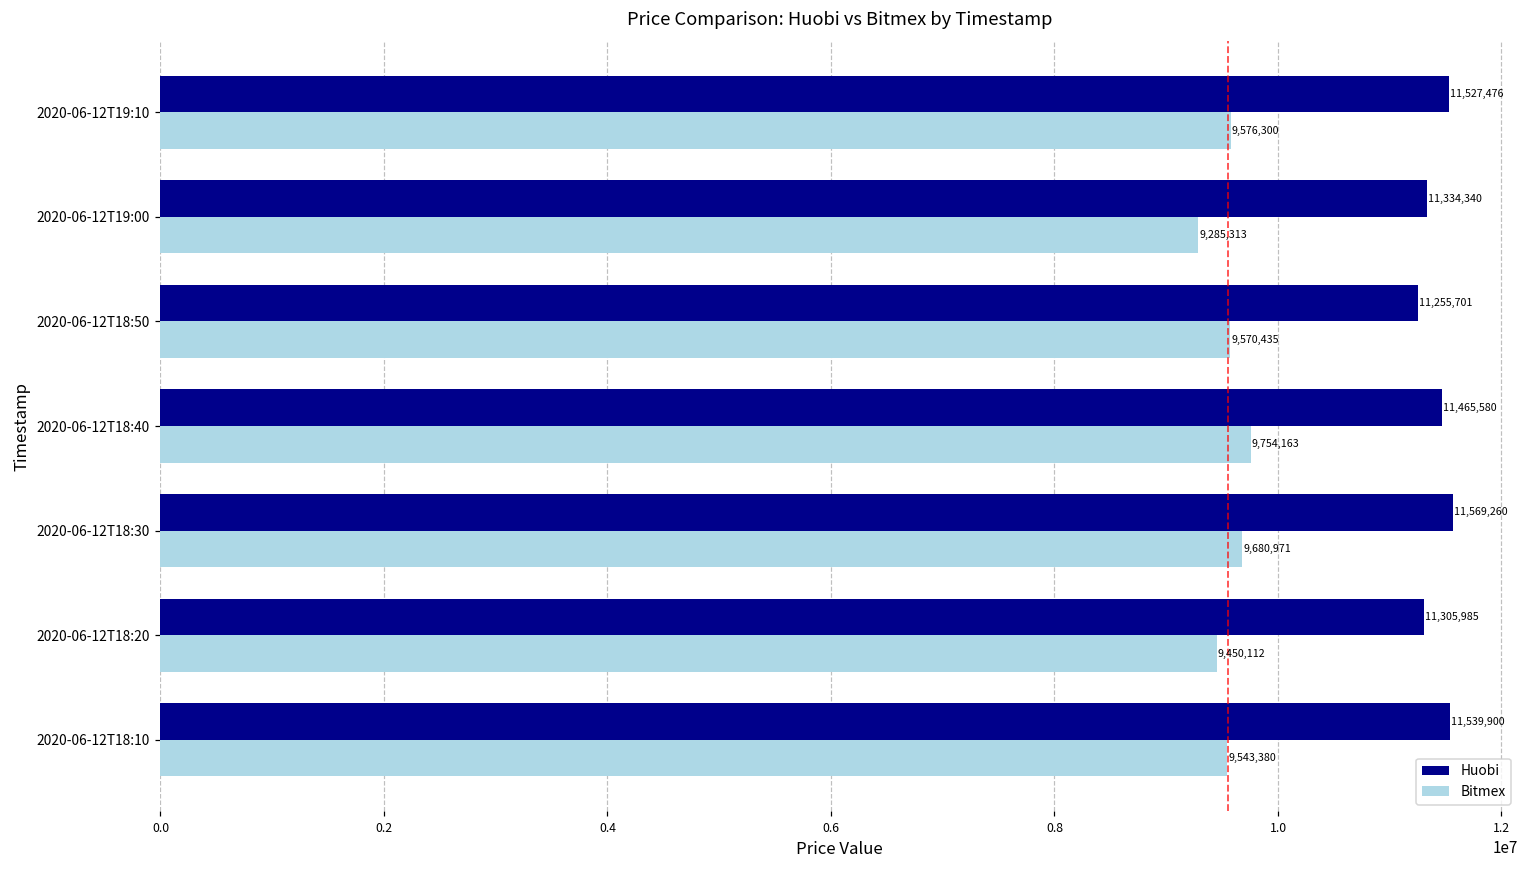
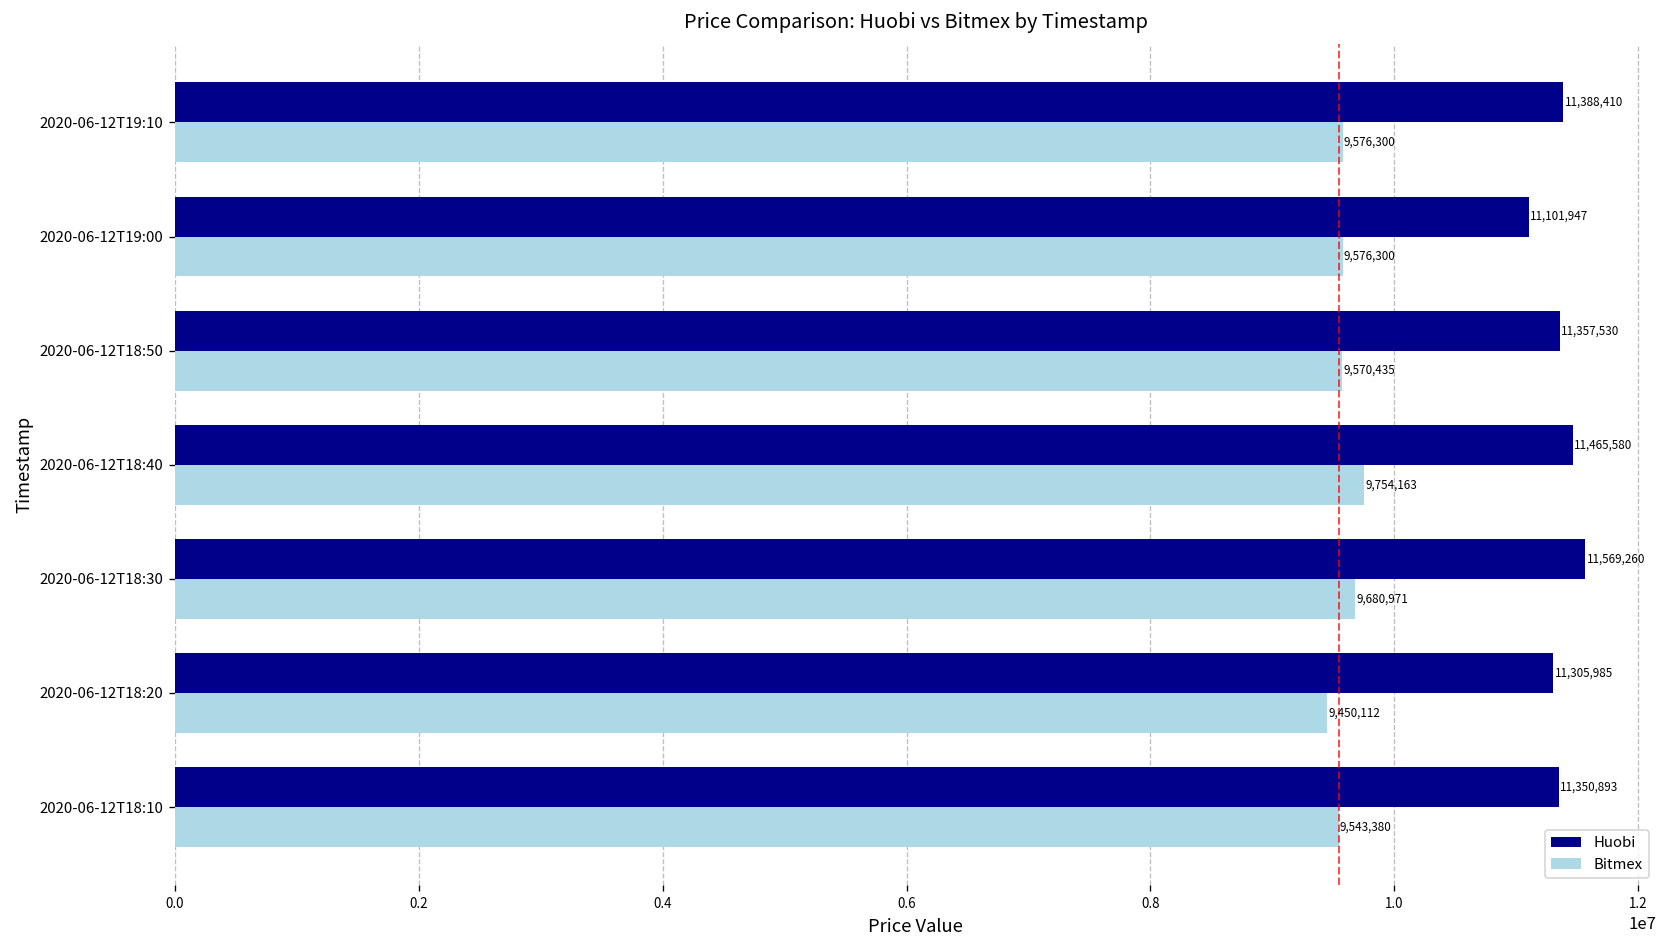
  {
    "Huobi": {
-     "2020-06-12T19:10": "11,527,476",
-     "2020-06-12T19:00": "11,334,340",
-     "2020-06-12T18:50": "11,255,701",
+     "2020-06-12T19:10": "11,388,410",
+     "2020-06-12T19:00": "11,101,947",
+     "2020-06-12T18:50": "11,357,530",
      "2020-06-12T18:40": "11,465,580",
      "2020-06-12T18:30": "11,569,260",
      "2020-06-12T18:20": "11,305,985",
-     "2020-06-12T18:10": "11,539,900"
+     "2020-06-12T18:10": "11,350,893"
    },
    "Bitmex": {
      "2020-06-12T19:10": "9,576,300",
-     "2020-06-12T19:00": "9,285,313",
+     "2020-06-12T19:00": "9,576,300",
      "2020-06-12T18:50": "9,570,435",
      "2020-06-12T18:40": "9,754,163",
      "2020-06-12T18:30": "9,680,971",
      "2020-06-12T18:20": "9,450,112",
      "2020-06-12T18:10": "9,543,380"
    }
  }
